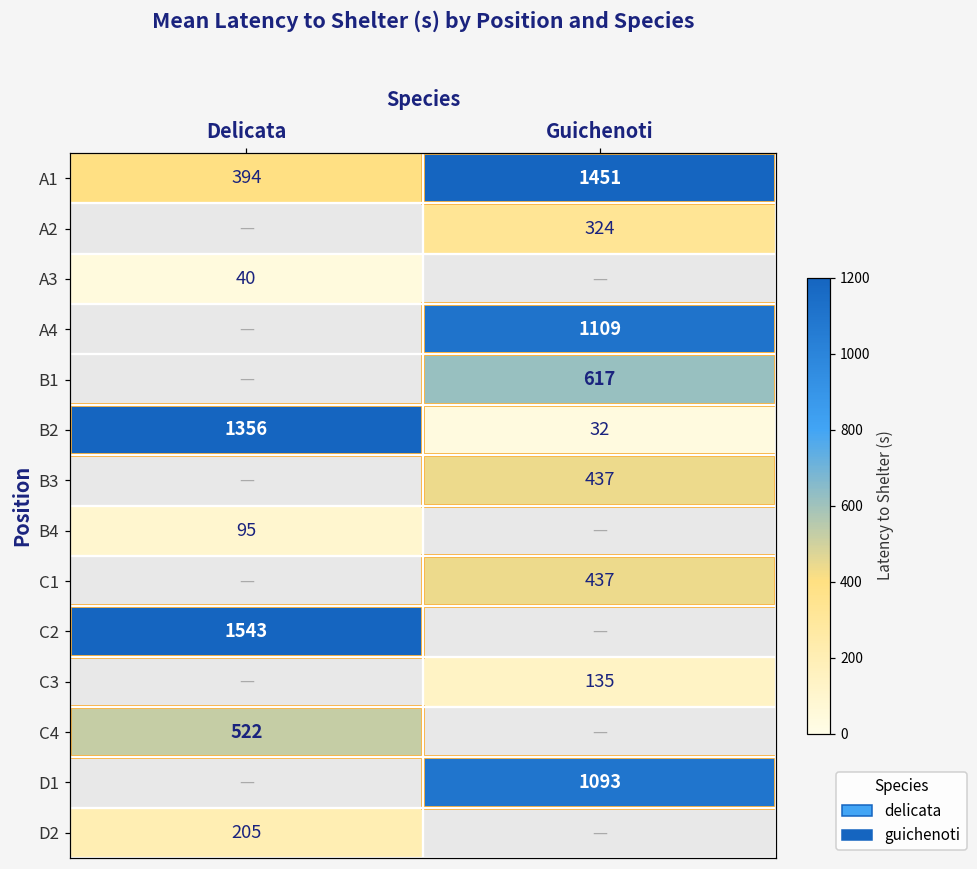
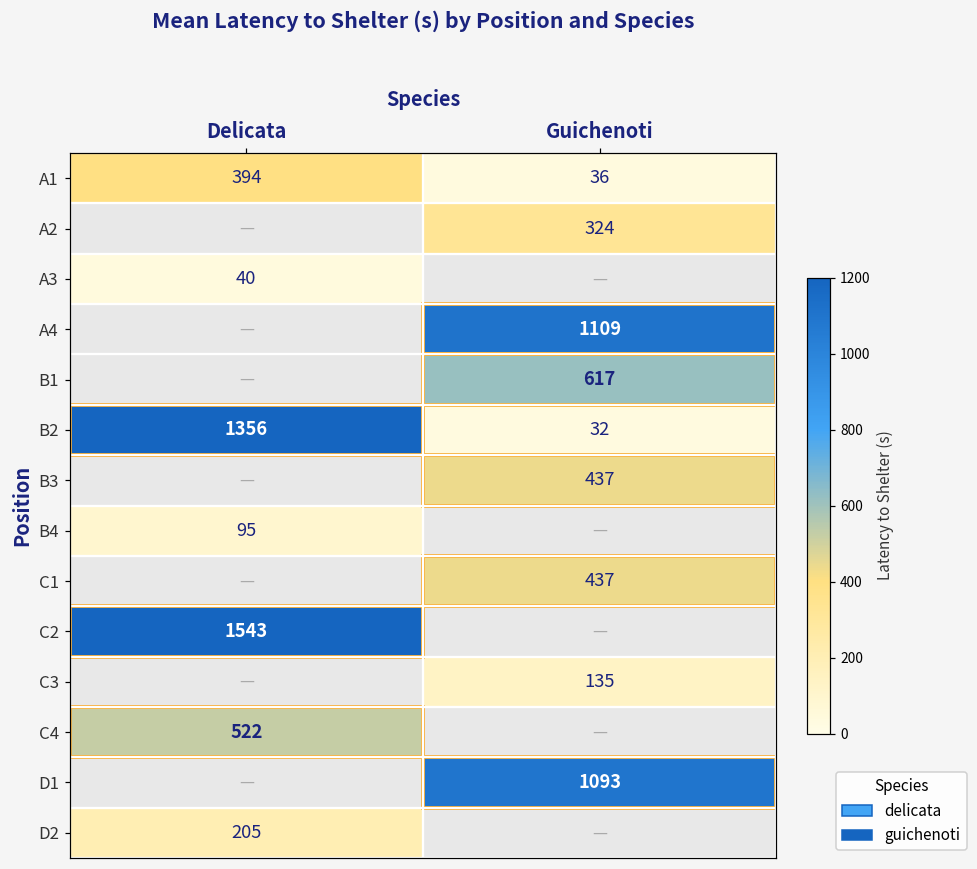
  {
    "A1": {
      "Delicata": 394,
-     "Guichenoti": 1451
+     "Guichenoti": 36
    },
    "A2": {
      "Guichenoti": 324
    },
    "A3": {
      "Delicata": 40
    },
    "A4": {
      "Guichenoti": 1109
    },
    "B1": {
      "Guichenoti": 617
    },
    "B2": {
      "Delicata": 1356,
      "Guichenoti": 32
    },
    "B3": {
      "Guichenoti": 437
    },
    "B4": {
      "Delicata": 95
    },
    "C1": {
      "Guichenoti": 437
    },
    "C2": {
      "Delicata": 1543
    },
    "C3": {
      "Guichenoti": 135
    },
    "C4": {
      "Delicata": 522
    },
    "D1": {
      "Guichenoti": 1093
    },
    "D2": {
      "Delicata": 205
    }
  }
